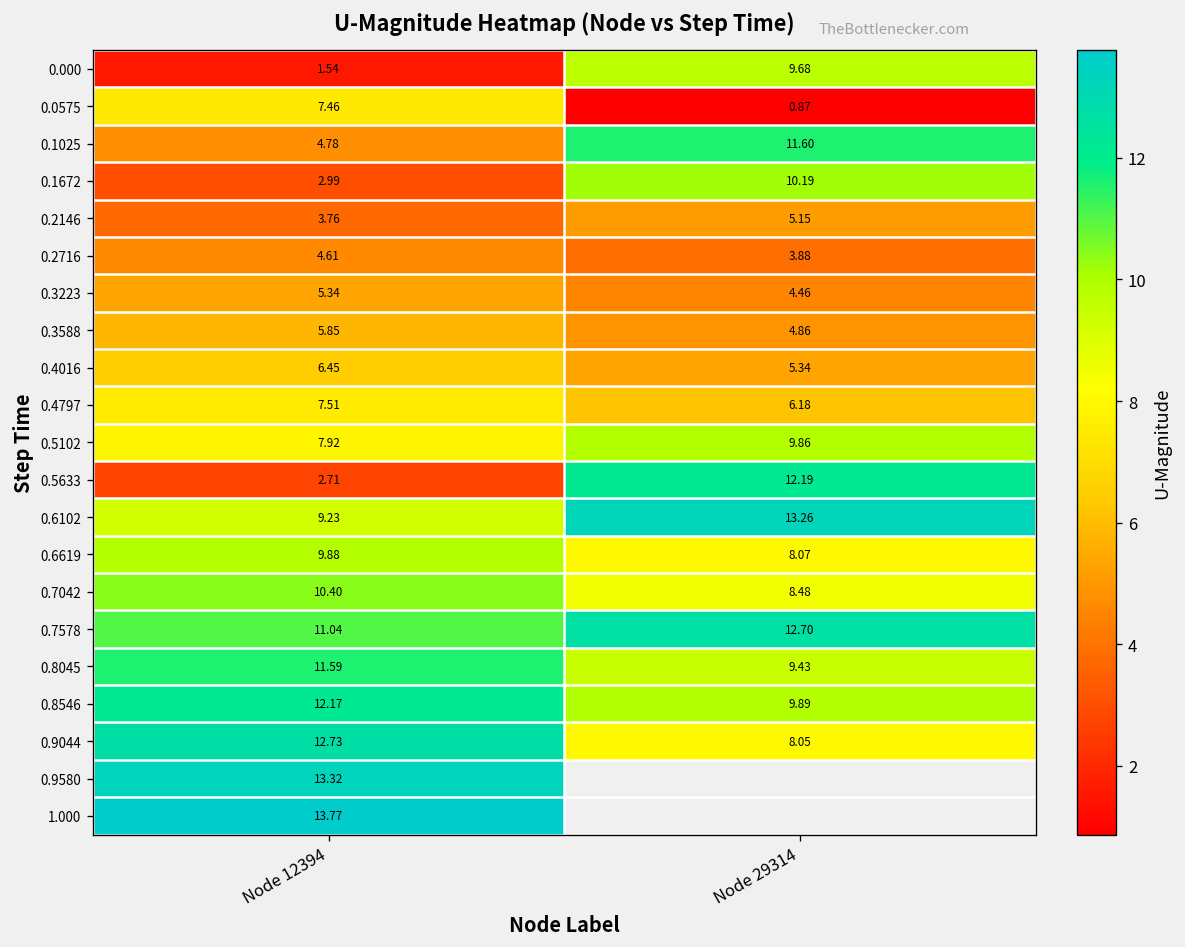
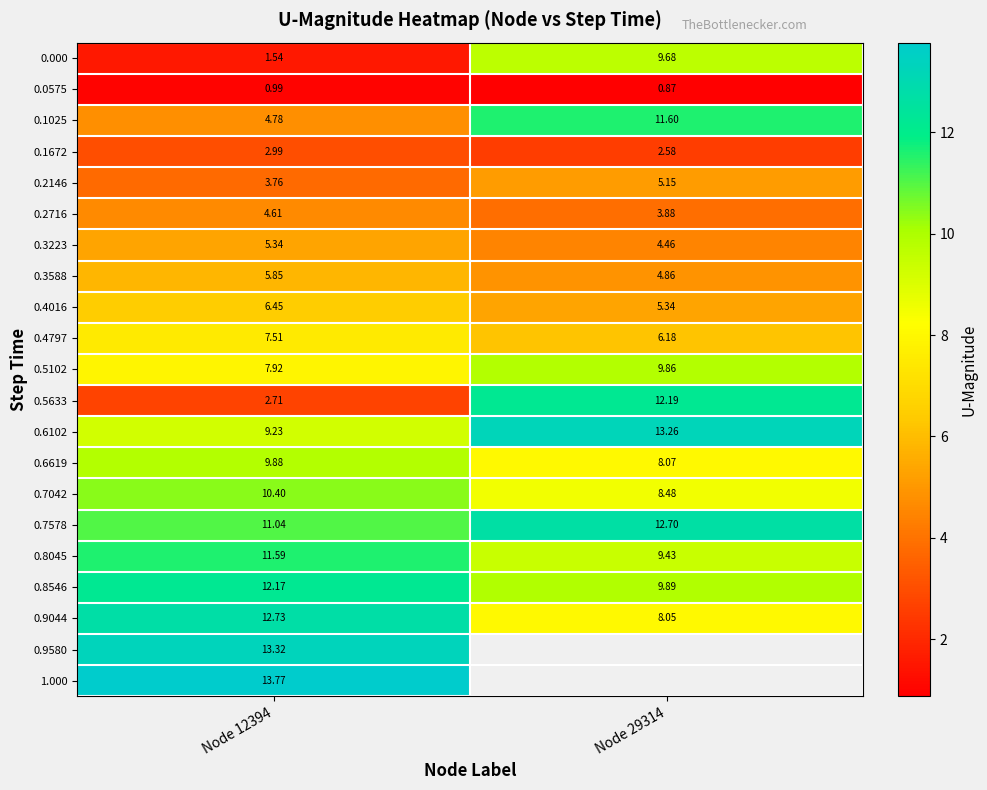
  {
    "0.000": {
      "Node 12394": 1.54,
      "Node 29314": 9.68
    },
    "0.0575": {
-     "Node 12394": 7.46,
+     "Node 12394": 0.99,
      "Node 29314": 0.87
    },
    "0.1025": {
      "Node 12394": 4.78,
      "Node 29314": 11.60
    },
    "0.1672": {
      "Node 12394": 2.99,
-     "Node 29314": 10.19
+     "Node 29314": 2.58
    },
    "0.2146": {
      "Node 12394": 3.76,
      "Node 29314": 5.15
    },
    "0.2716": {
      "Node 12394": 4.61,
      "Node 29314": 3.88
    },
    "0.3223": {
      "Node 12394": 5.34,
      "Node 29314": 4.46
    },
    "0.3588": {
      "Node 12394": 5.85,
      "Node 29314": 4.86
    },
    "0.4016": {
      "Node 12394": 6.45,
      "Node 29314": 5.34
    },
    "0.4797": {
      "Node 12394": 7.51,
      "Node 29314": 6.18
    },
    "0.5102": {
      "Node 12394": 7.92,
      "Node 29314": 9.86
    },
    "0.5633": {
      "Node 12394": 2.71,
      "Node 29314": 12.19
    },
    "0.6102": {
      "Node 12394": 9.23,
      "Node 29314": 13.26
    },
    "0.6619": {
      "Node 12394": 9.88,
      "Node 29314": 8.07
    },
    "0.7042": {
      "Node 12394": 10.40,
      "Node 29314": 8.48
    },
    "0.7578": {
      "Node 12394": 11.04,
      "Node 29314": 12.70
    },
    "0.8045": {
      "Node 12394": 11.59,
      "Node 29314": 9.43
    },
    "0.8546": {
      "Node 12394": 12.17,
      "Node 29314": 9.89
    },
    "0.9044": {
      "Node 12394": 12.73,
      "Node 29314": 8.05
    },
    "0.9580": {
      "Node 12394": 13.32
    },
    "1.000": {
      "Node 12394": 13.77
    }
  }
